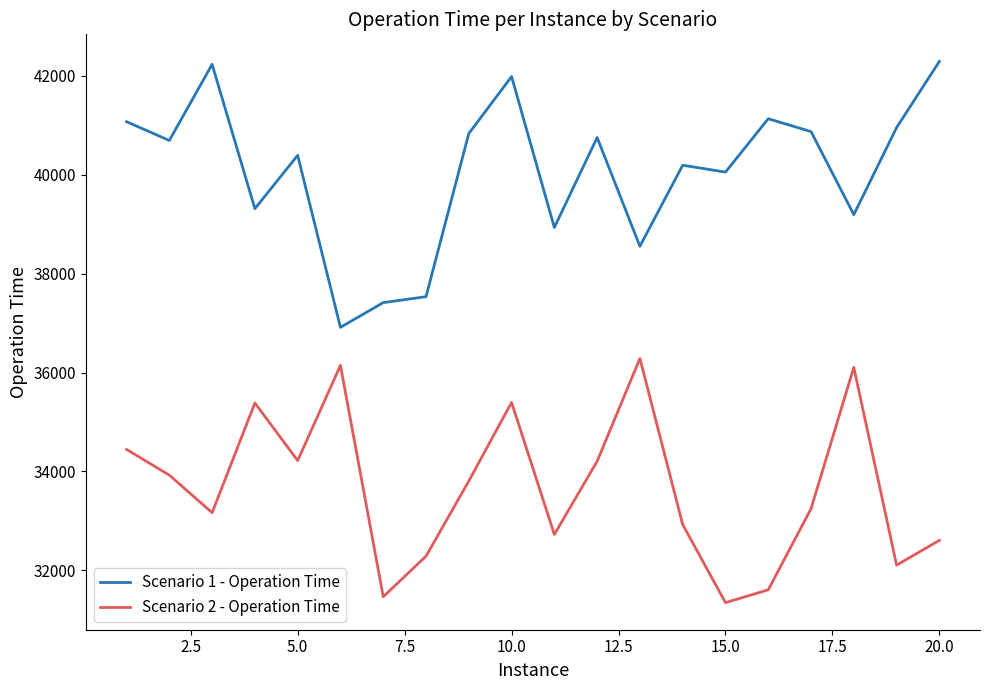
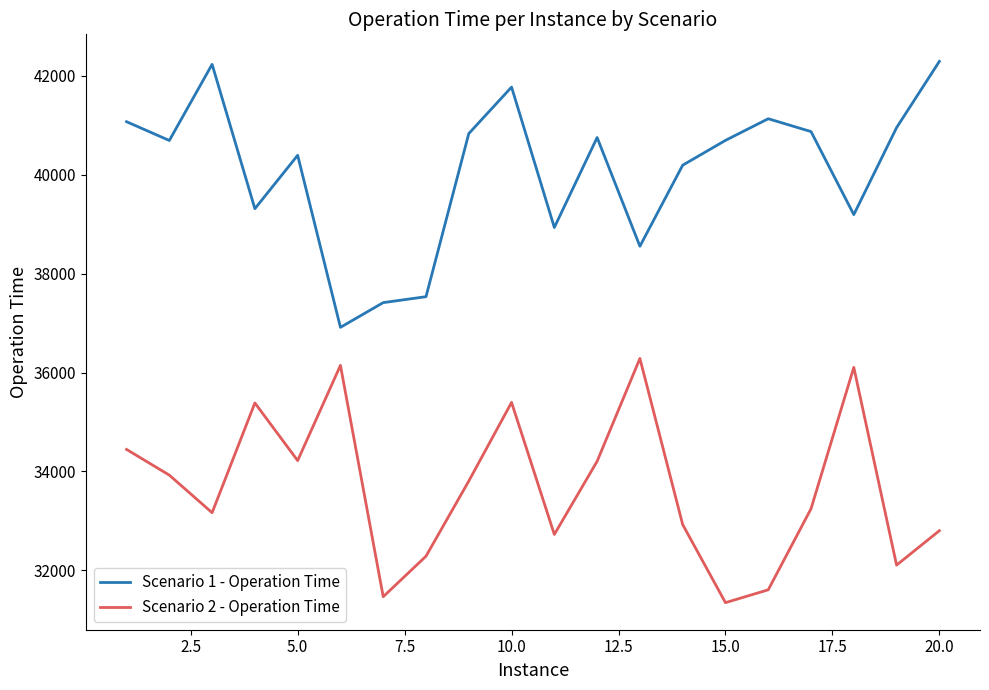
  {
    "Scenario 1 - Operation Time": {
      "5.0": 40400,
-     "10.0": 42000,
-     "15.0": 40100,
+     "10.0": 41800,
+     "15.0": 40700,
      "20.0": 42300
    },
    "Scenario 2 - Operation Time": {
      "5.0": 34200,
      "10.0": 35400,
      "15.0": 31300,
-     "20.0": 32600
+     "20.0": 32800
    }
  }
